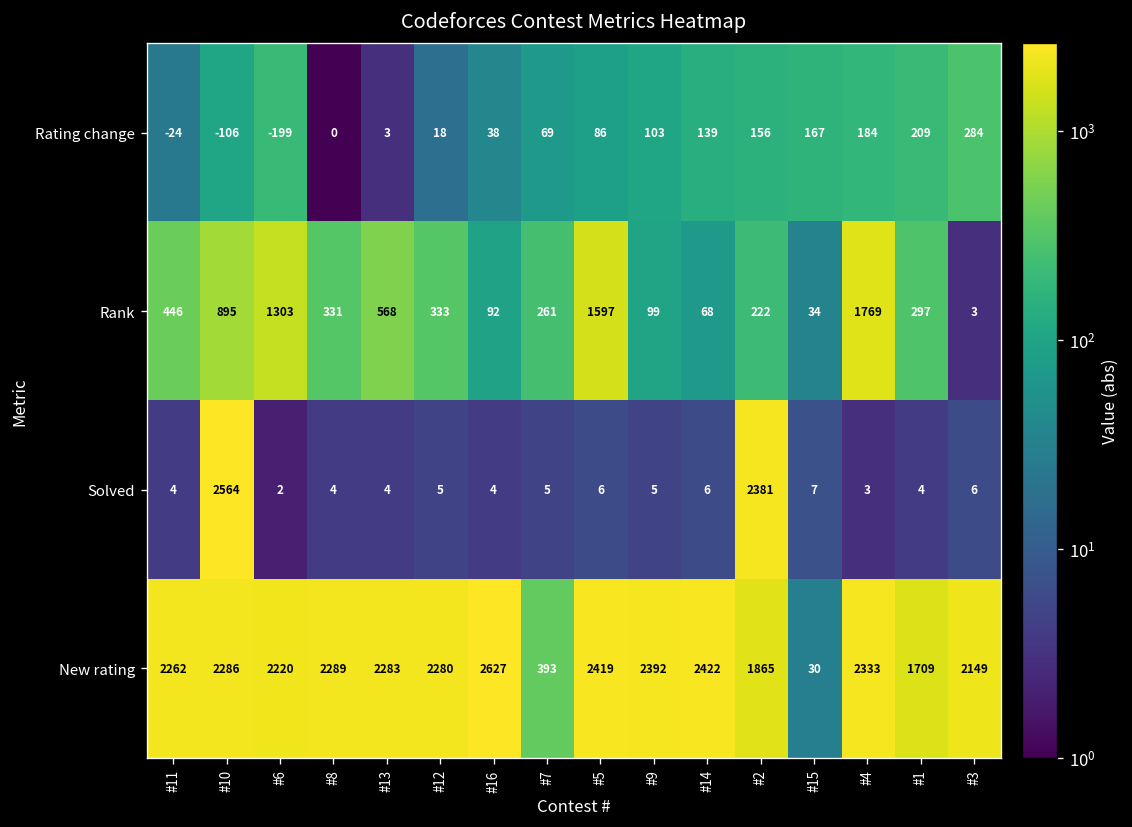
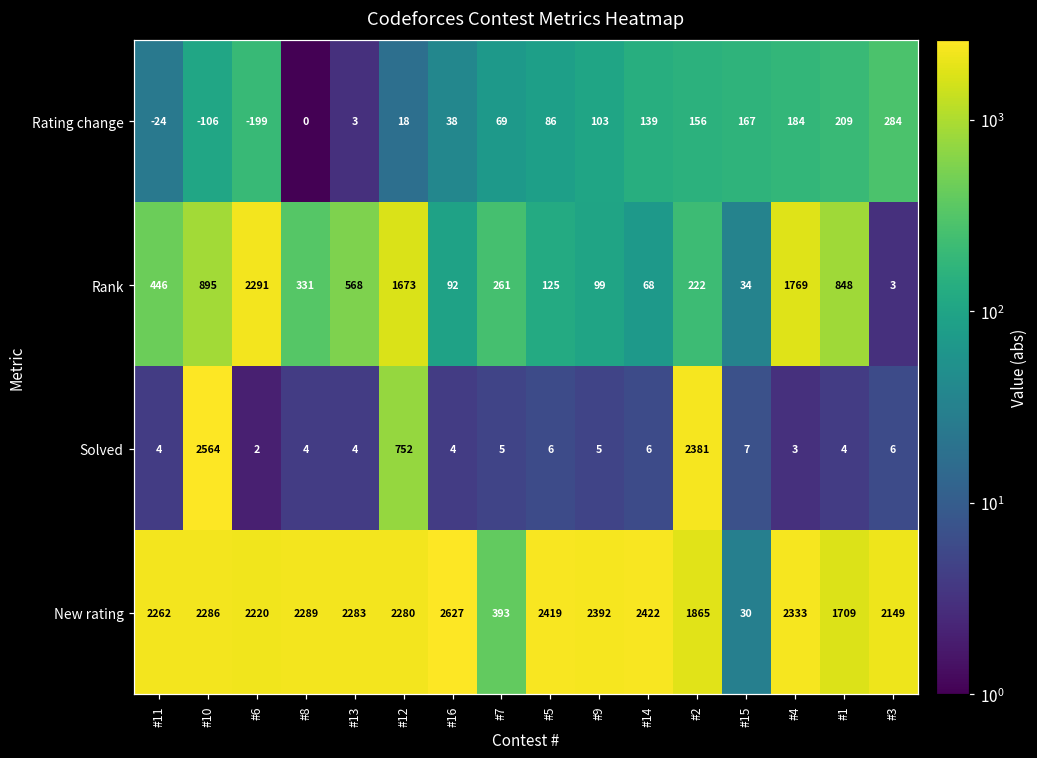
  {
    "Rating change": {
      "#11": -24,
      "#10": -106,
      "#6": -199,
      "#8": 0,
      "#13": 3,
      "#12": 18,
      "#16": 38,
      "#7": 69,
      "#5": 86,
      "#9": 103,
      "#14": 139,
      "#2": 156,
      "#15": 167,
      "#4": 184,
      "#1": 209,
      "#3": 284
    },
    "Rank": {
      "#11": 446,
      "#10": 895,
-     "#6": 1303,
+     "#6": 2291,
      "#8": 331,
      "#13": 568,
-     "#12": 333,
+     "#12": 1673,
      "#16": 92,
      "#7": 261,
-     "#5": 1597,
+     "#5": 125,
      "#9": 99,
      "#14": 68,
      "#2": 222,
      "#15": 34,
      "#4": 1769,
-     "#1": 297,
+     "#1": 848,
      "#3": 3
    },
    "Solved": {
      "#11": 4,
      "#10": 2564,
      "#6": 2,
      "#8": 4,
      "#13": 4,
-     "#12": 5,
+     "#12": 752,
      "#16": 4,
      "#7": 5,
      "#5": 6,
      "#9": 5,
      "#14": 6,
      "#2": 2381,
      "#15": 7,
      "#4": 3,
      "#1": 4,
      "#3": 6
    },
    "New rating": {
      "#11": 2262,
      "#10": 2286,
      "#6": 2220,
      "#8": 2289,
      "#13": 2283,
      "#12": 2280,
      "#16": 2627,
      "#7": 393,
      "#5": 2419,
      "#9": 2392,
      "#14": 2422,
      "#2": 1865,
      "#15": 30,
      "#4": 2333,
      "#1": 1709,
      "#3": 2149
    }
  }
